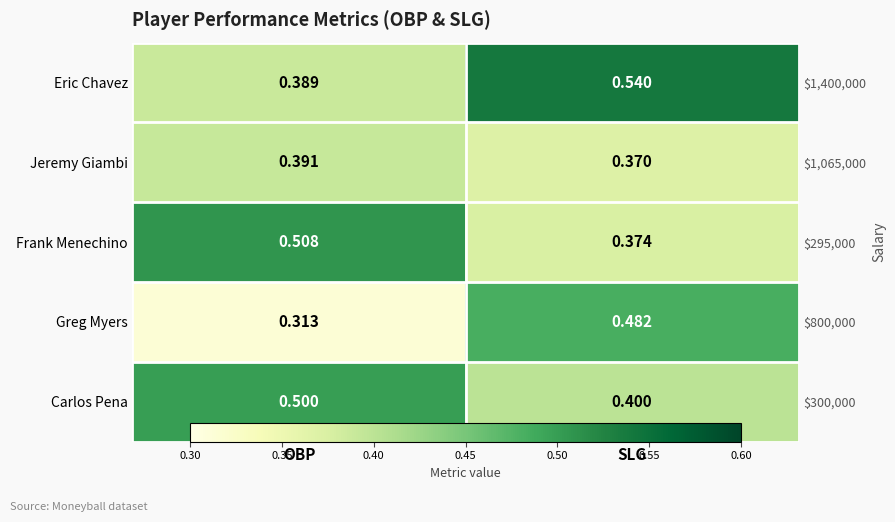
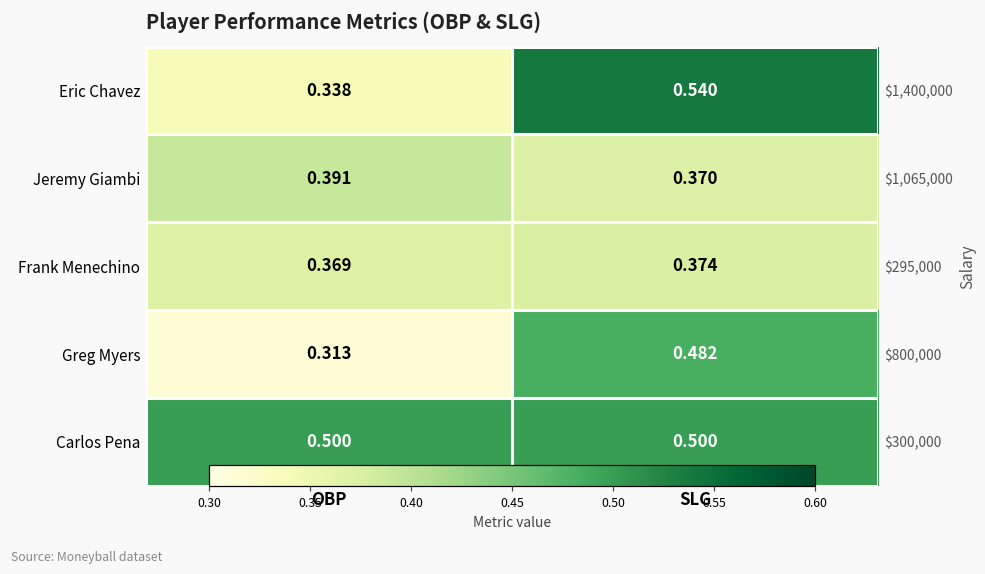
  {
    "Eric Chavez": {
-     "OBP": 0.389,
+     "OBP": 0.338,
      "SLG": 0.540
    },
    "Jeremy Giambi": {
      "OBP": 0.391,
      "SLG": 0.370
    },
    "Frank Menechino": {
-     "OBP": 0.508,
+     "OBP": 0.369,
      "SLG": 0.374
    },
    "Greg Myers": {
      "OBP": 0.313,
      "SLG": 0.482
    },
    "Carlos Pena": {
      "OBP": 0.500,
-     "SLG": 0.400
+     "SLG": 0.500
    }
  }
